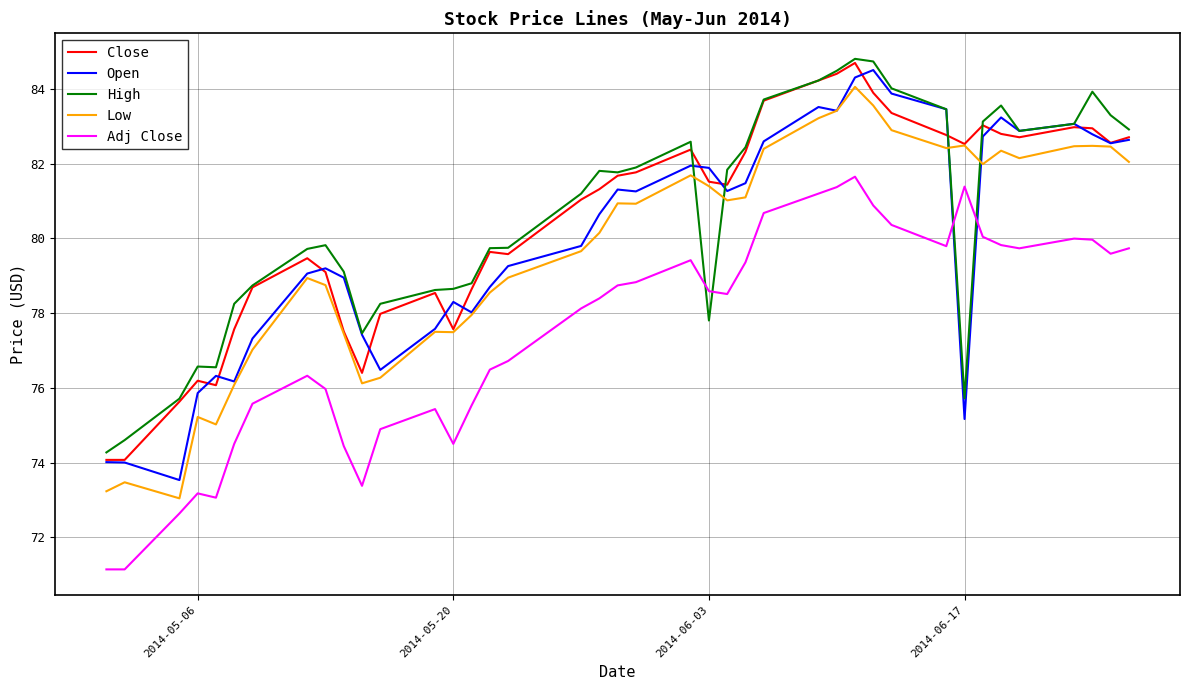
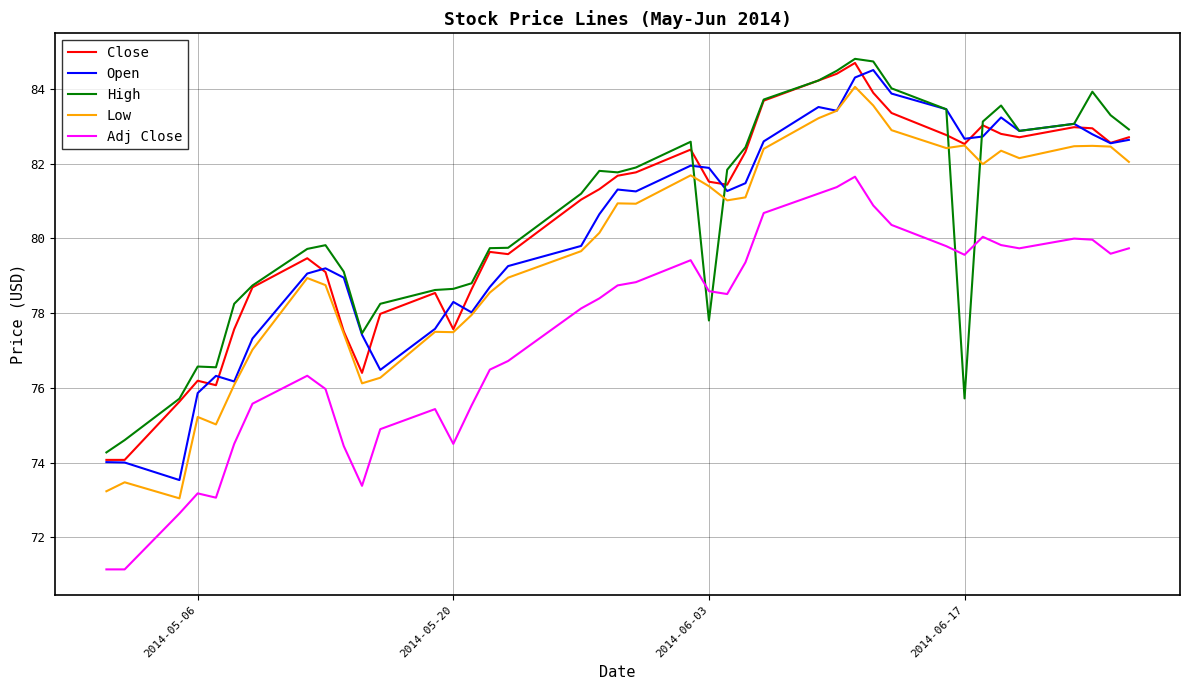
  {
    "Close": {
      "2014-05-06": 76.2,
      "2014-05-20": 77.6,
      "2014-06-03": 81.5
    },
    "Open": {
      "2014-05-06": 75.9,
      "2014-05-20": 78.3,
      "2014-06-03": 81.9,
-     "2014-06-17": 75.2
+     "2014-06-17": 82.7
    },
    "High": {
      "2014-05-06": 76.6,
      "2014-05-20": 78.7,
      "2014-06-03": 77.8,
      "2014-06-17": 75.7
    },
    "Low": {
      "2014-05-06": 75.2,
      "2014-05-20": 77.5,
      "2014-06-03": 81.4
    },
    "Adj Close": {
      "2014-05-06": 73.2,
      "2014-05-20": 74.5,
      "2014-06-03": 78.6,
-     "2014-06-17": 81.4
+     "2014-06-17": 79.6
    }
  }
